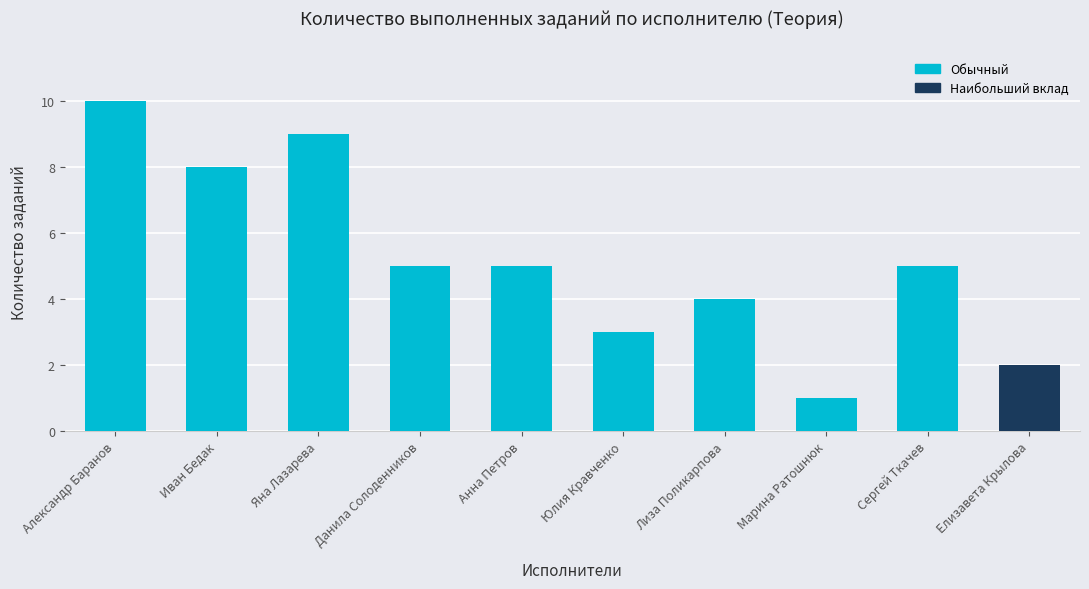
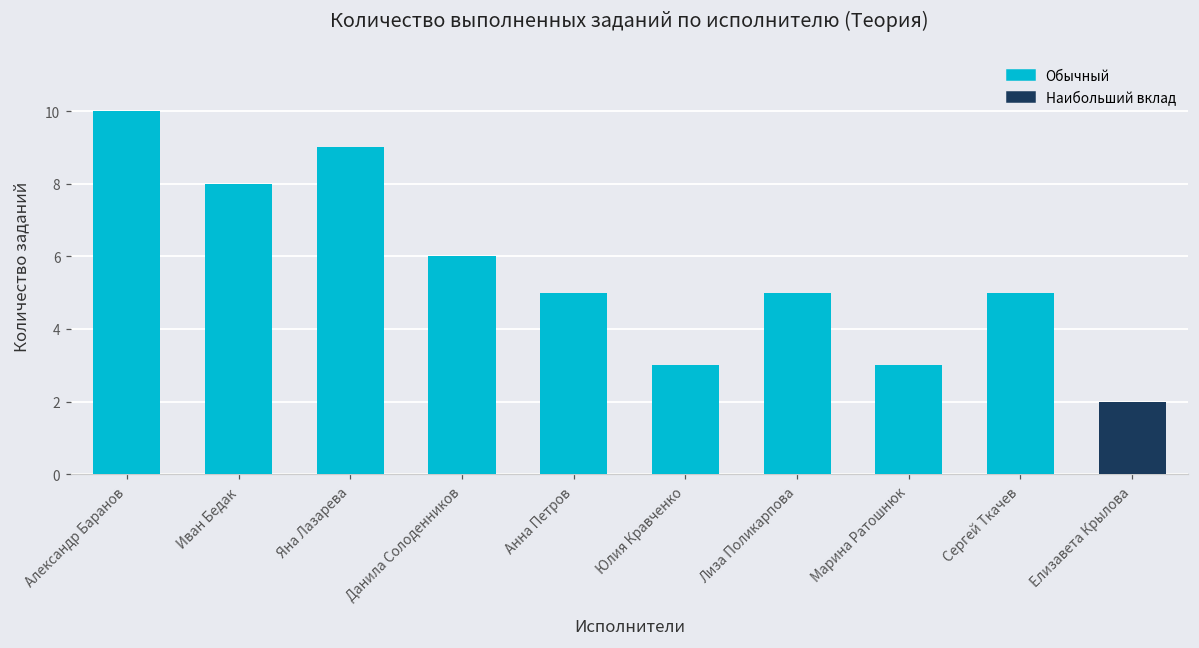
  {
    "Александр Баранов": 10,
    "Иван Бедак": 8,
    "Яна Лазарева": 9,
-   "Данила Солоденников": 5,
+   "Данила Солоденников": 6,
    "Анна Петров": 5,
    "Юлия Кравченко": 3,
-   "Лиза Поликарпова": 4,
-   "Марина Ратошнюк": 1,
+   "Лиза Поликарпова": 5,
+   "Марина Ратошнюк": 3,
    "Сергей Ткачев": 5,
    "Елизавета Крылова": 2
  }
